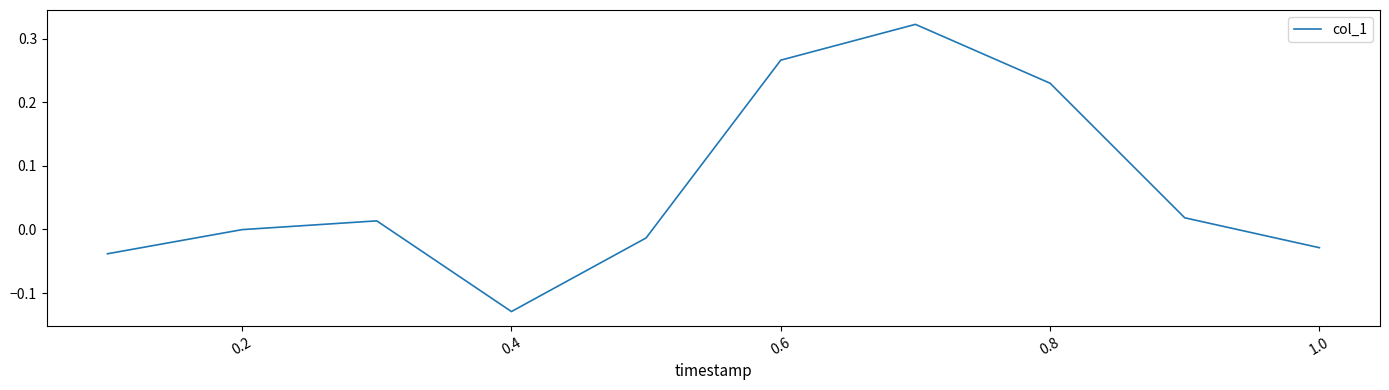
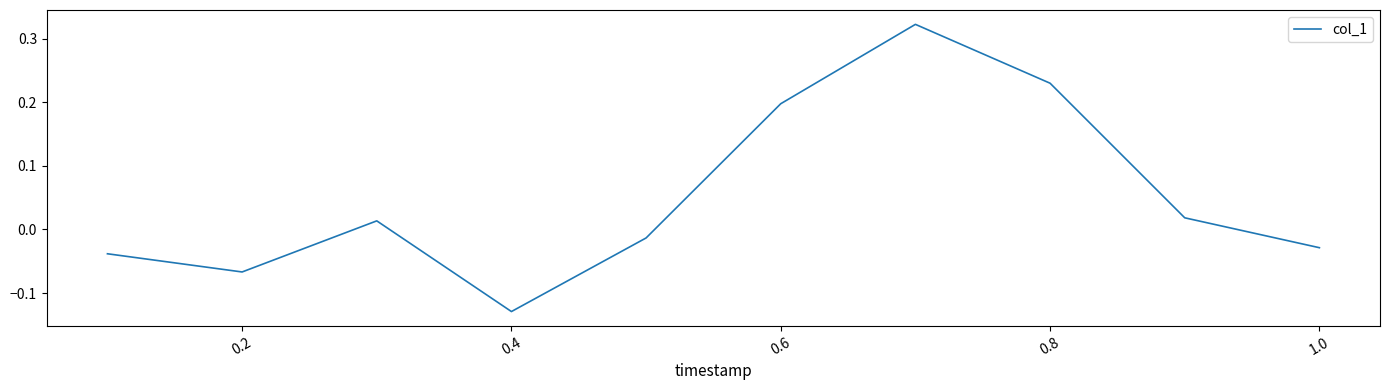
  {
-   "0.2": 0.00,
+   "0.2": -0.07,
    "0.4": -0.13,
-   "0.6": 0.27,
+   "0.6": 0.20,
    "0.8": 0.23,
    "1.0": -0.03
  }
